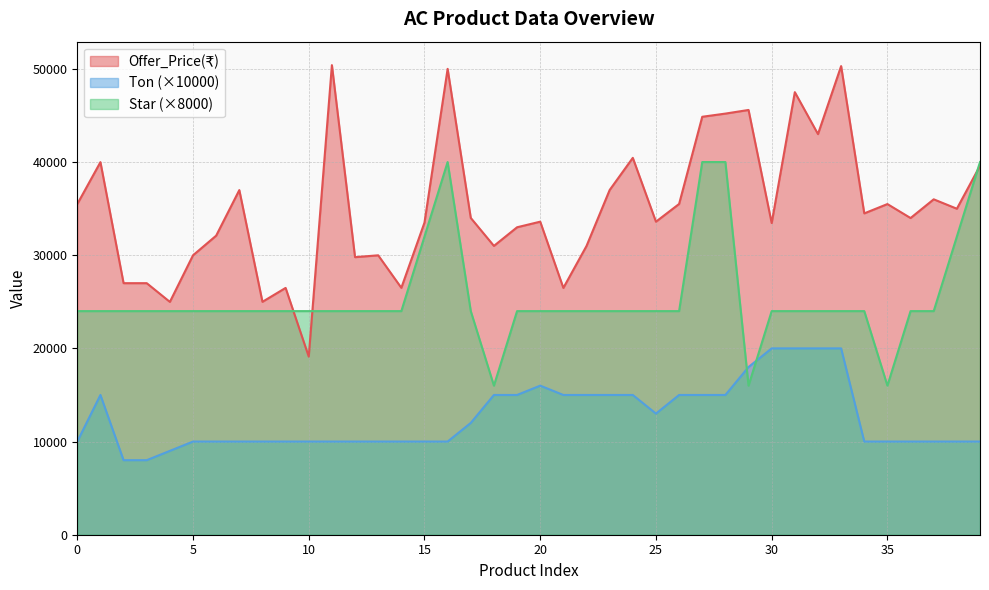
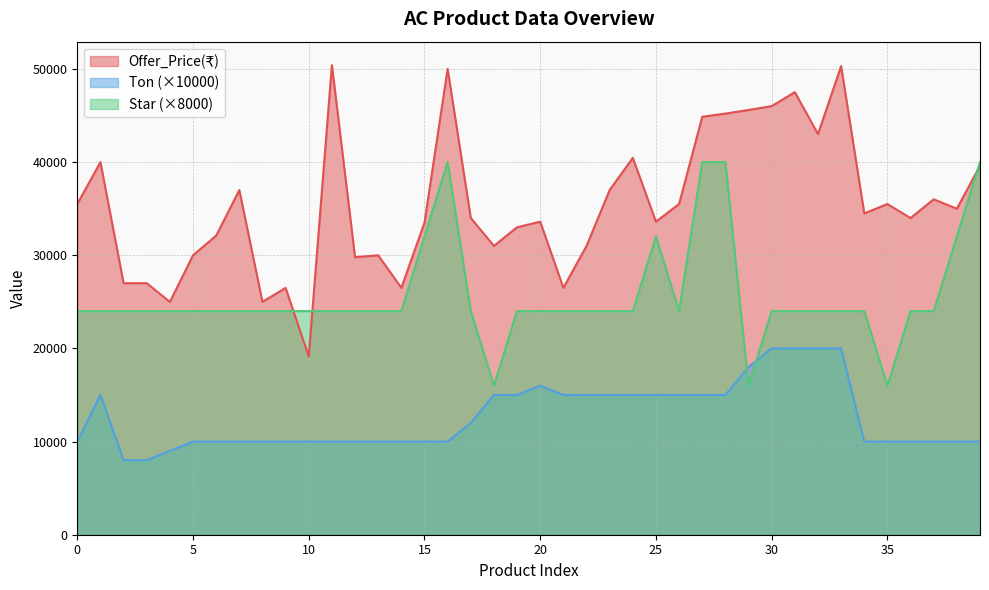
  {
    "Offer_Price(₹)": {
      "0": 35000,
      "5": 30000,
      "10": 19000,
      "15": 34000,
      "20": 34000,
      "25": 34000,
-     "30": 33000,
+     "30": 46000,
      "35": 35000
    },
    "Ton (×10000)": {
      "0": 10000,
      "5": 10000,
      "10": 10000,
      "15": 10000,
      "20": 16000,
-     "25": 13000,
+     "25": 15000,
      "30": 20000,
      "35": 10000
    },
    "Star (×8000)": {
      "0": 24000,
      "5": 24000,
      "10": 24000,
      "15": 32000,
      "20": 24000,
-     "25": 24000,
+     "25": 32000,
      "30": 24000,
      "35": 16000
    }
  }
